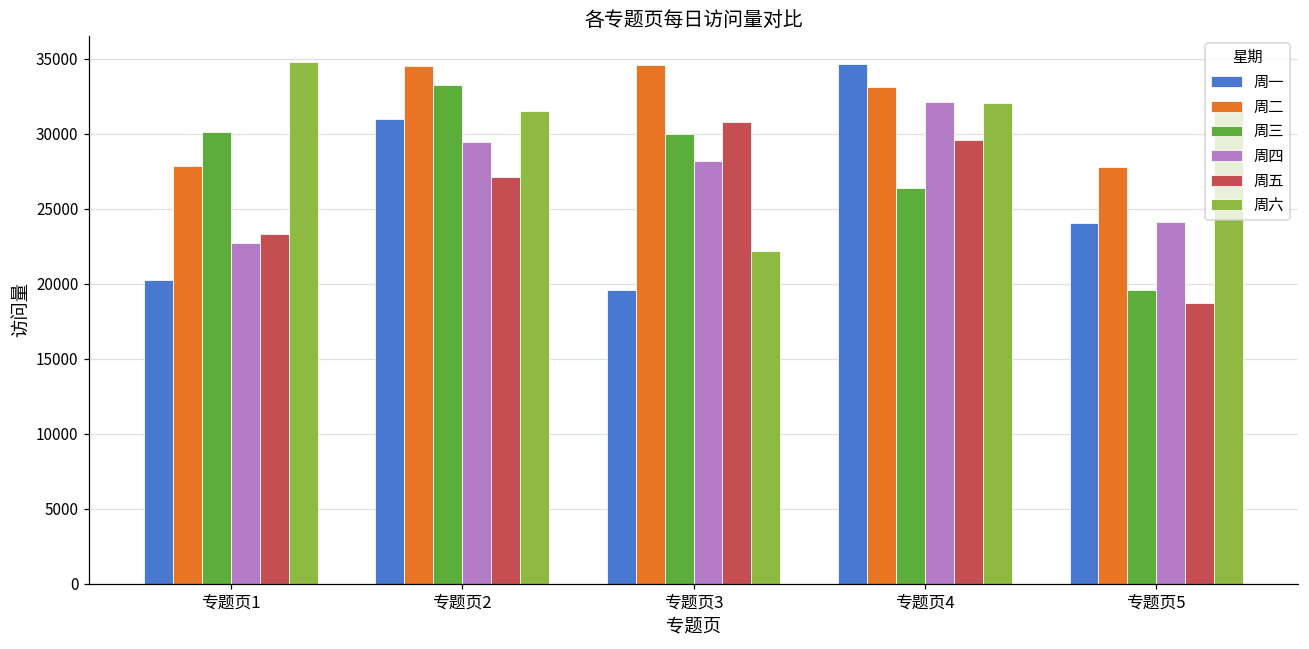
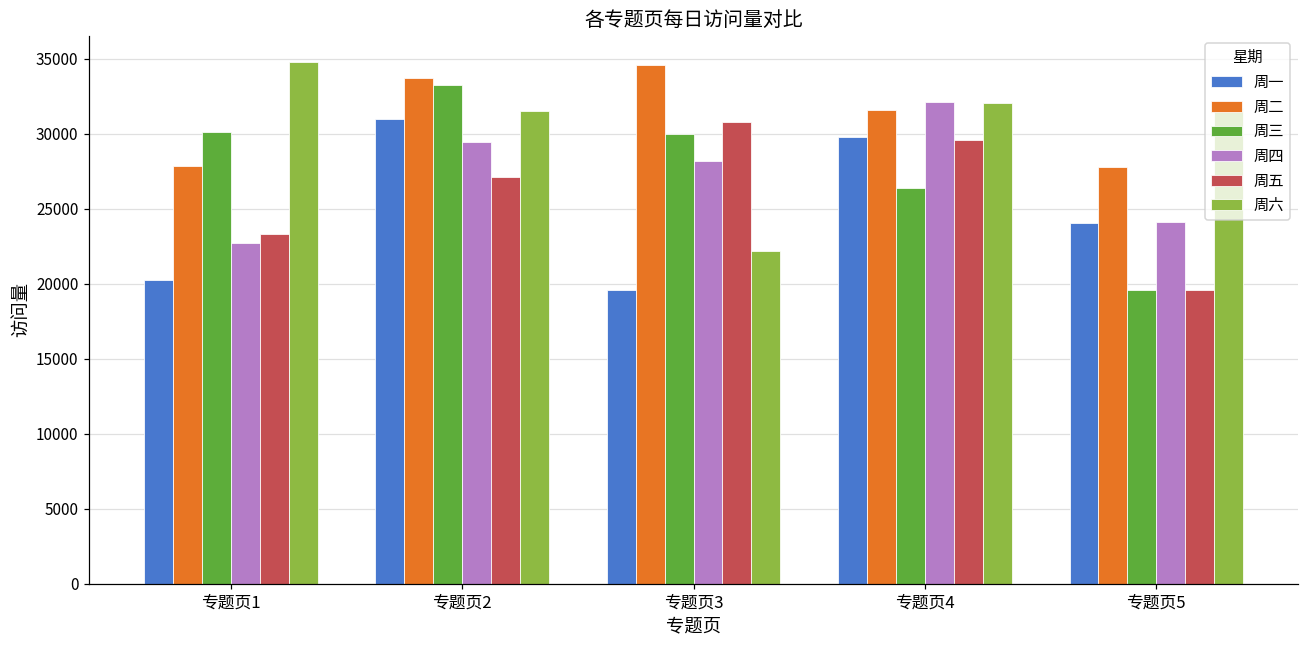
  {
    "周一": {
      "专题页1": 20200,
      "专题页2": 31000,
      "专题页3": 19600,
-     "专题页4": 34600,
+     "专题页4": 29800,
      "专题页5": 24000
    },
    "周二": {
      "专题页1": 27900,
-     "专题页2": 34500,
+     "专题页2": 33700,
      "专题页3": 34500,
-     "专题页4": 33100,
+     "专题页4": 31500,
      "专题页5": 27700
    },
    "周四": {
      "专题页1": 22700,
      "专题页2": 29400,
      "专题页3": 28200,
      "专题页4": 32100,
      "专题页5": 24100
    },
    "周五": {
      "专题页1": 23300,
      "专题页2": 27100,
      "专题页3": 30800,
      "专题页4": 29600,
-     "专题页5": 18700
+     "专题页5": 19600
    }
  }
